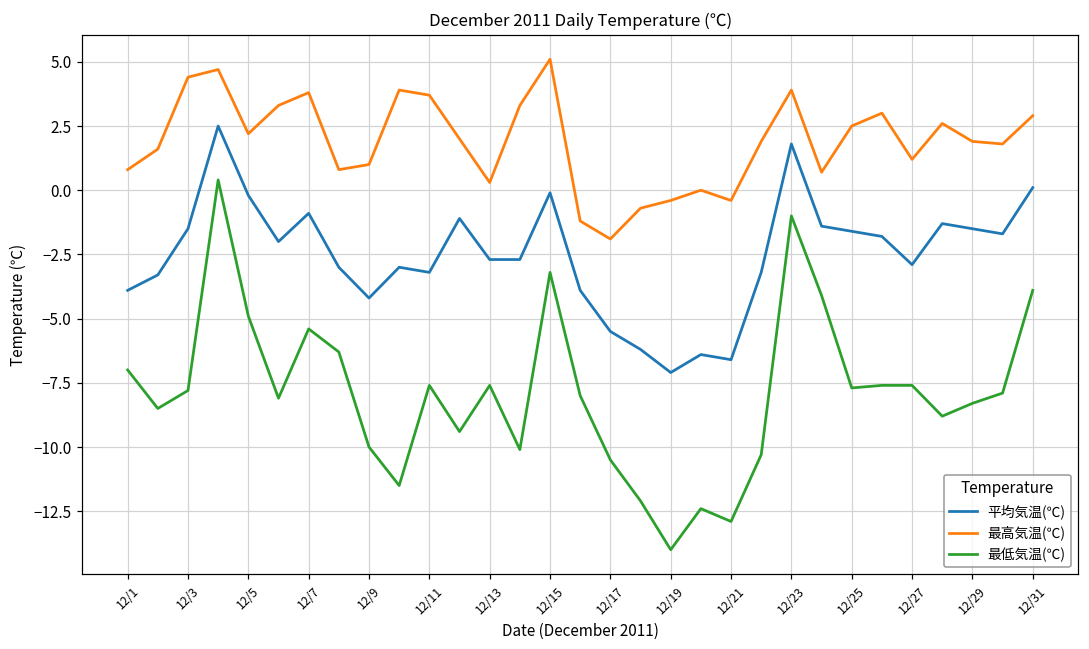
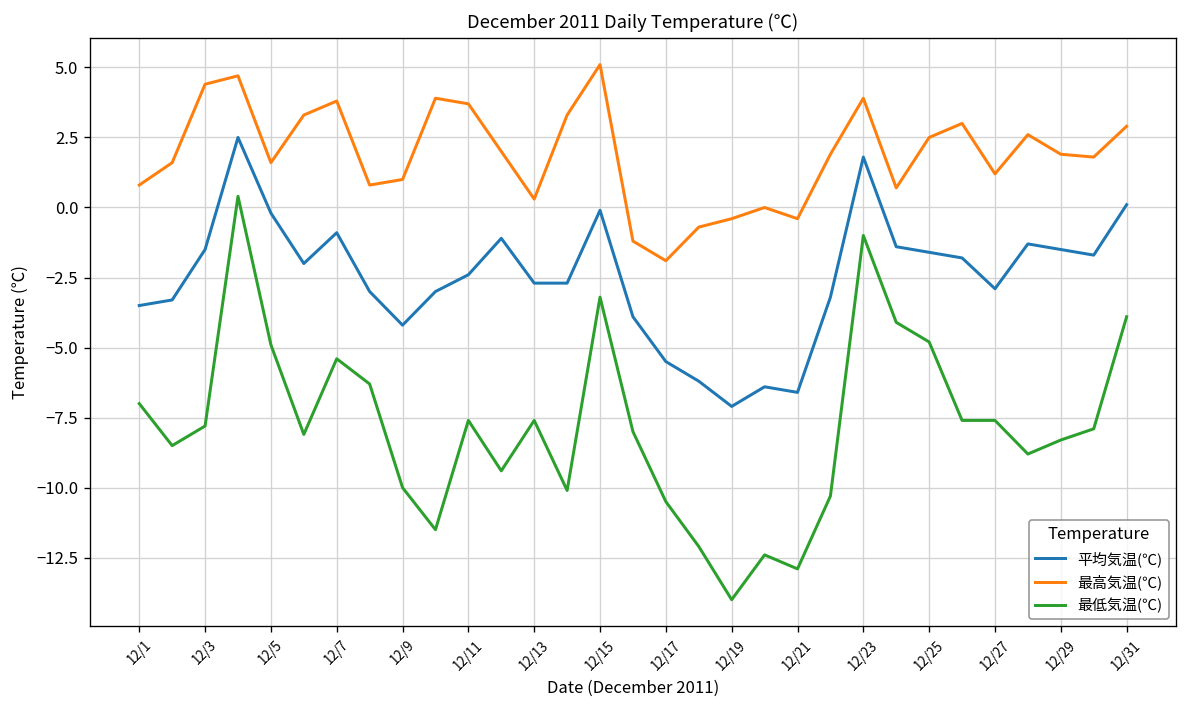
  {
    "平均気温(℃)": {
-     "12/1": -3.9,
+     "12/1": -3.5,
      "12/3": -1.5,
      "12/5": -0.2,
      "12/7": -0.9,
      "12/9": -4.2,
-     "12/11": -3.2,
+     "12/11": -2.4,
      "12/13": -2.7,
      "12/15": -0.1,
      "12/17": -5.5,
      "12/19": -7.1,
      "12/21": -6.6,
      "12/23": 1.8,
      "12/25": -1.6,
      "12/27": -2.9,
      "12/29": -1.5,
      "12/31": 0.1
    },
    "最高気温(℃)": {
      "12/1": 0.8,
      "12/3": 4.4,
-     "12/5": 2.2,
+     "12/5": 1.6,
      "12/7": 3.8,
      "12/9": 1.0,
      "12/11": 3.7,
      "12/13": 0.3,
      "12/15": 5.1,
      "12/17": -1.9,
      "12/19": -0.4,
      "12/21": -0.4,
      "12/23": 3.9,
      "12/25": 2.5,
      "12/27": 1.2,
      "12/29": 1.9,
      "12/31": 2.9
    },
    "最低気温(℃)": {
      "12/1": -7.0,
      "12/3": -7.8,
      "12/5": -4.9,
      "12/7": -5.4,
      "12/9": -10.0,
      "12/11": -7.6,
      "12/13": -7.6,
      "12/15": -3.2,
      "12/17": -10.5,
      "12/19": -14.0,
      "12/21": -12.9,
      "12/23": -1.0,
-     "12/25": -7.7,
+     "12/25": -4.8,
      "12/27": -7.6,
      "12/29": -8.3,
      "12/31": -3.9
    }
  }
